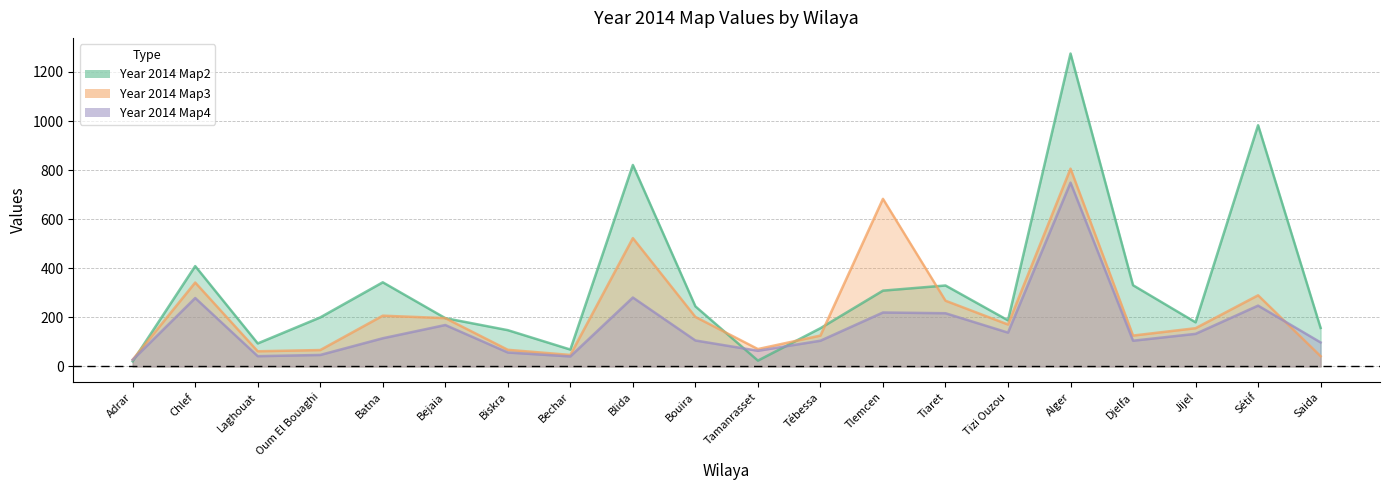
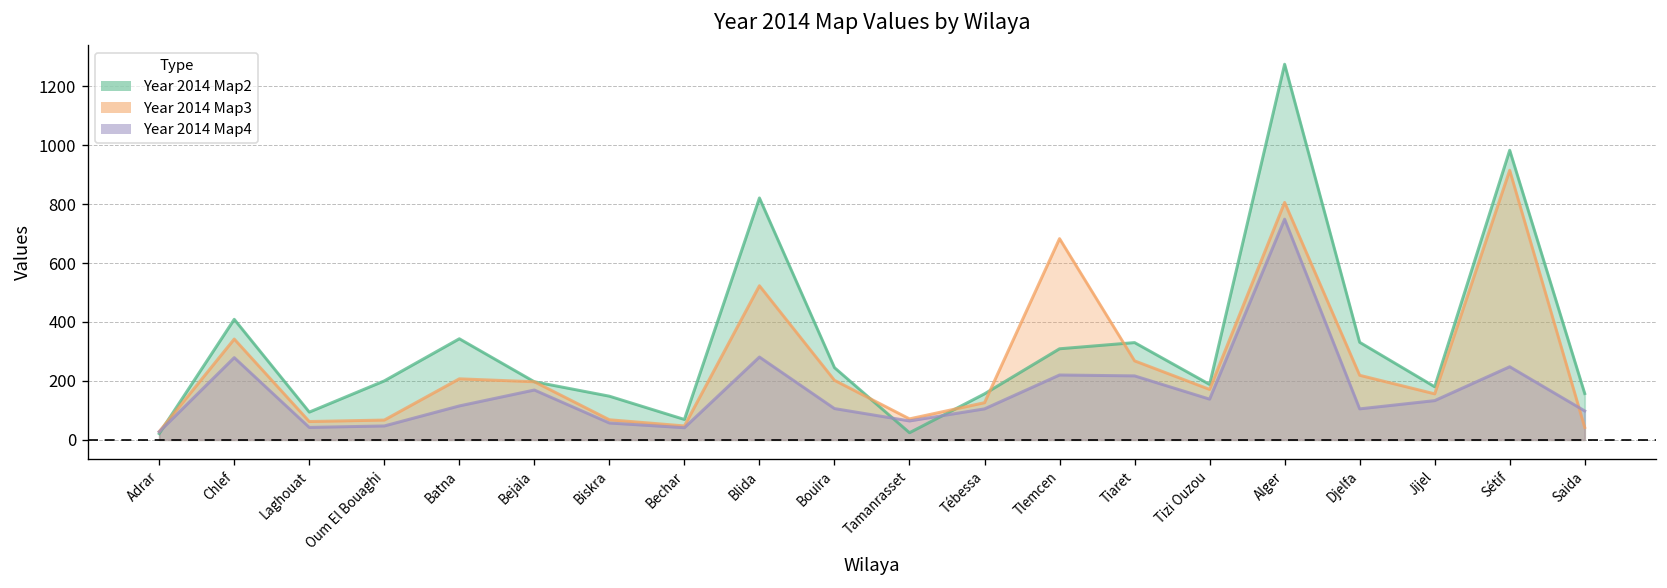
  {
    "Year 2014 Map3": {
      "Chlef": 340,
      "Laghouat": 60,
      "Oum El Bouaghi": 70,
      "Batna": 210,
      "Biskra": 70,
      "Blida": 520,
      "Bouira": 200,
      "Tébessa": 130,
      "Tlemcen": 680,
      "Tiaret": 270,
      "Tizi Ouzou": 170,
      "Alger": 810,
-     "Djelfa": 130,
+     "Djelfa": 220,
      "Jijel": 160,
-     "Sétif": 290,
+     "Sétif": 920,
      "Saida": 40
    }
  }
